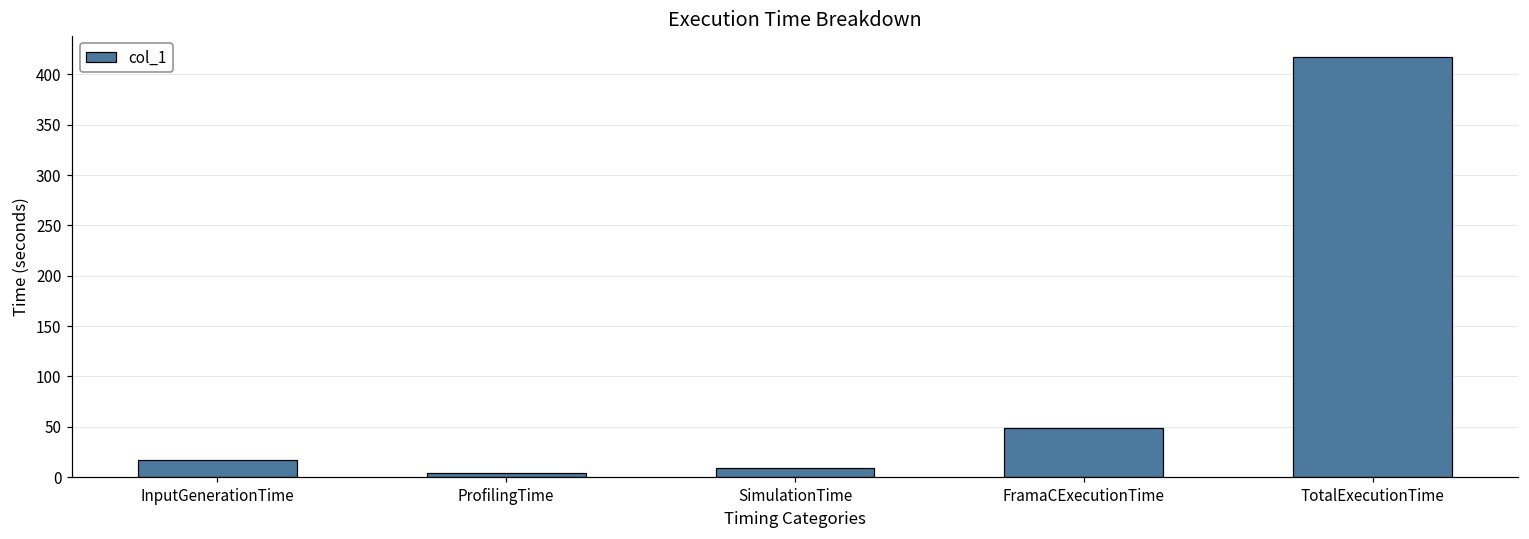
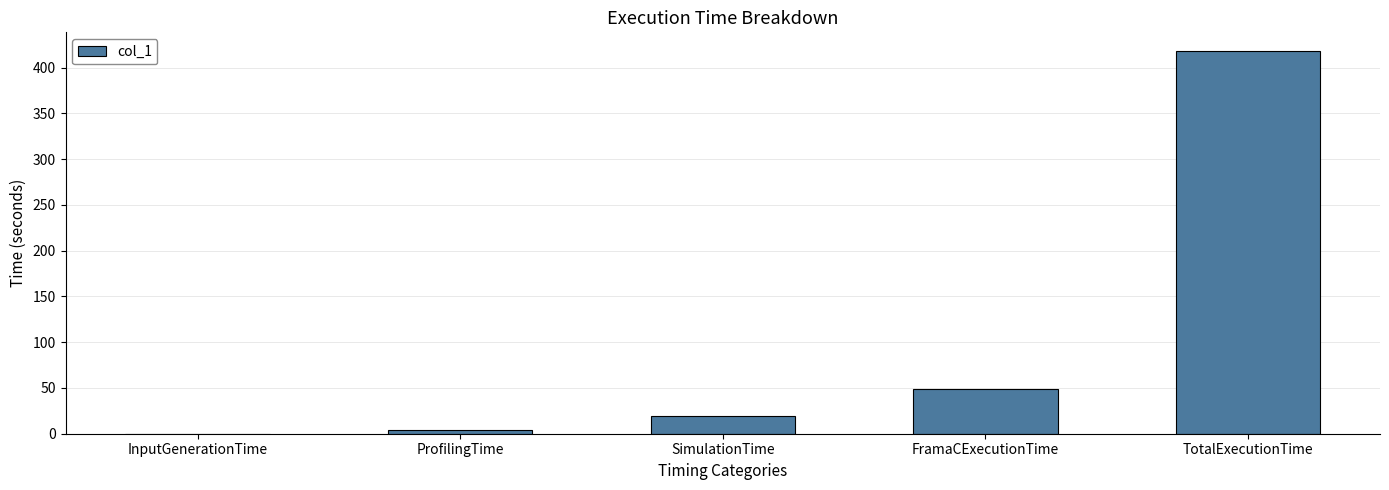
  {
-   "InputGenerationTime": 20,
+   "InputGenerationTime": 0,
    "ProfilingTime": 0,
-   "SimulationTime": 10,
+   "SimulationTime": 20,
    "FramaCExecutionTime": 50,
    "TotalExecutionTime": 420
  }
